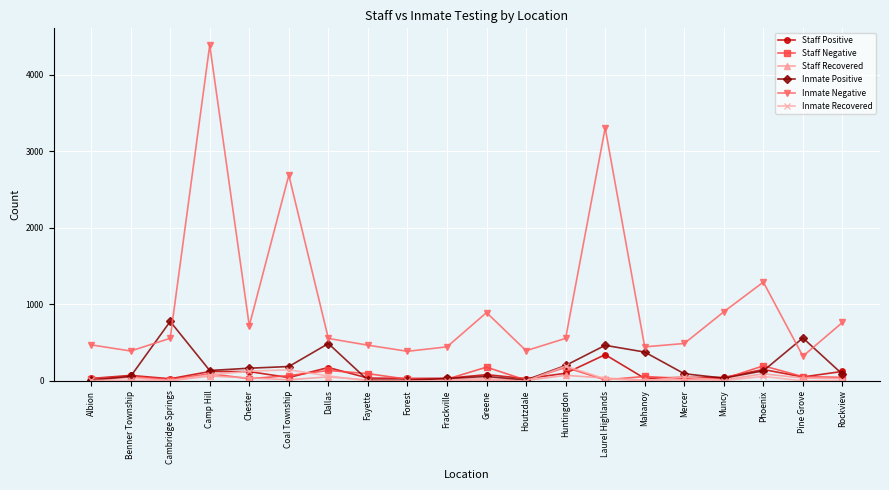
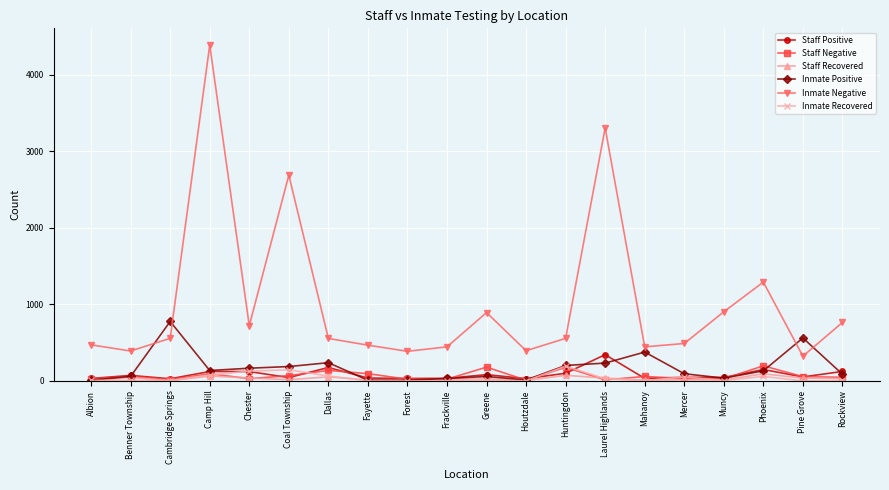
  {
    "Staff Positive": {
      "Dallas": 200,
      "Laurel Highlands": 300,
      "Rockview": 100
    },
    "Inmate Positive": {
      "Cambridge Springs": 800,
      "Chester": 200,
      "Coal Township": 200,
-     "Dallas": 500,
-     "Laurel Highlands": 500,
+     "Dallas": 200,
+     "Laurel Highlands": 200,
      "Mahanoy": 400,
      "Mercer": 100,
      "Pine Grove": 600,
      "Rockview": 100
    }
  }
